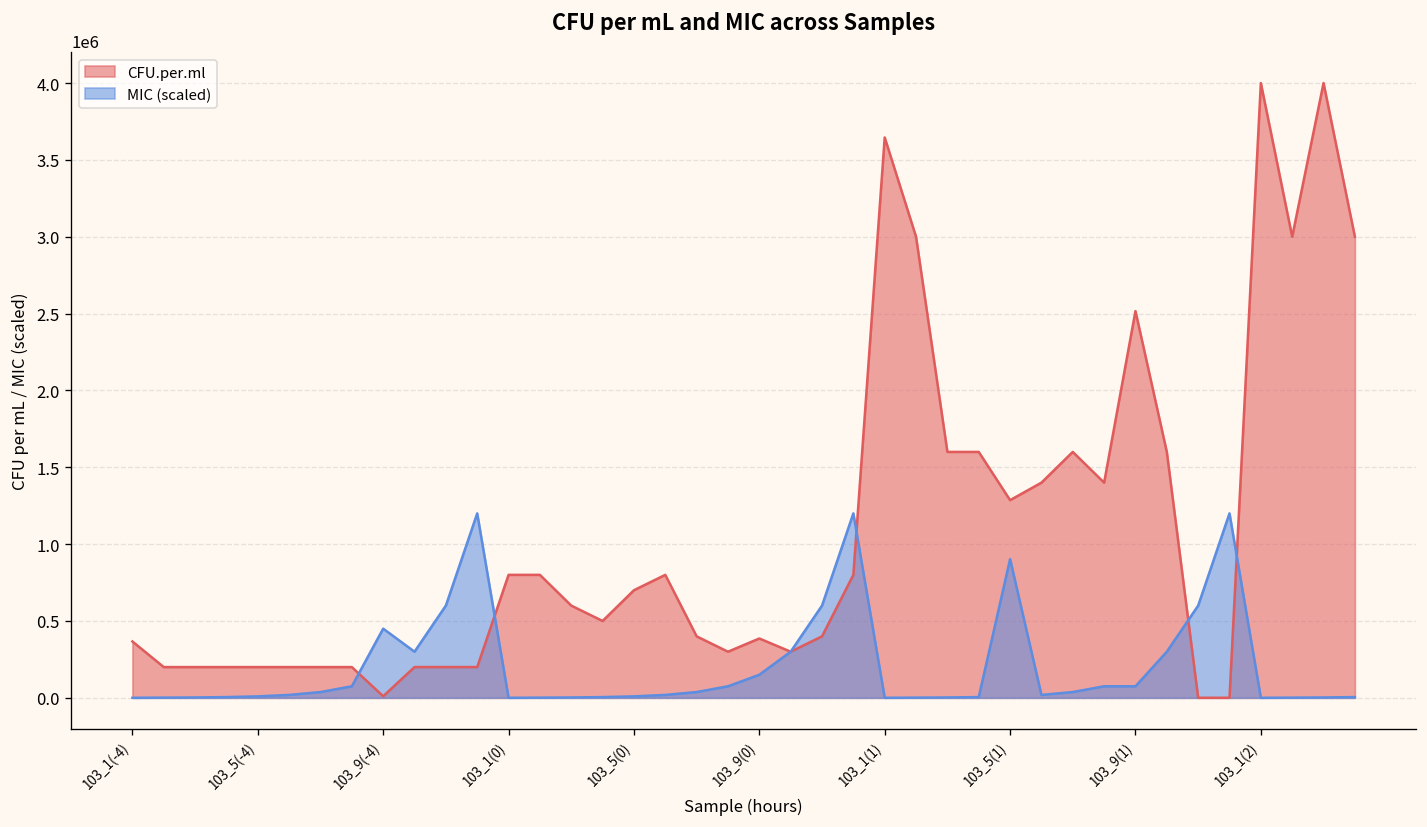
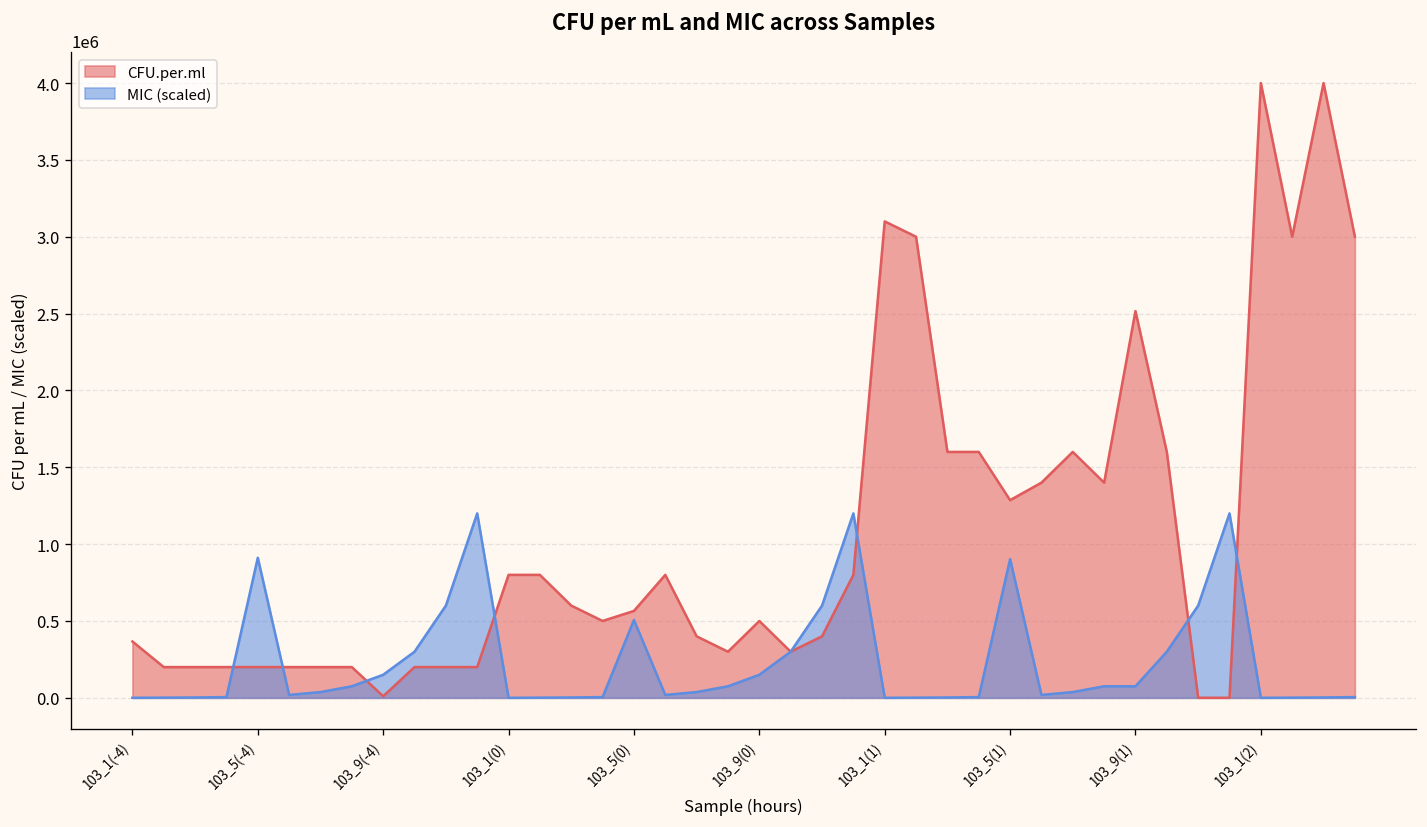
  {
    "CFU.per.ml": {
      "103_1(-4)": 370000,
      "103_5(-4)": 200000,
      "103_9(-4)": 10000,
      "103_1(0)": 800000,
-     "103_5(0)": 700000,
-     "103_9(0)": 390000,
-     "103_1(1)": 3650000,
+     "103_5(0)": 570000,
+     "103_9(0)": 500000,
+     "103_1(1)": 3100000,
      "103_5(1)": 1290000,
      "103_9(1)": 2520000,
      "103_1(2)": 4000000
    },
    "MIC (scaled)": {
      "103_1(-4)": 0,
-     "103_5(-4)": 10000,
-     "103_9(-4)": 450000,
+     "103_5(-4)": 910000,
+     "103_9(-4)": 150000,
      "103_1(0)": 0,
-     "103_5(0)": 10000,
+     "103_5(0)": 510000,
      "103_9(0)": 150000,
      "103_1(1)": 0,
      "103_5(1)": 900000,
      "103_9(1)": 80000,
      "103_1(2)": 0
    }
  }
